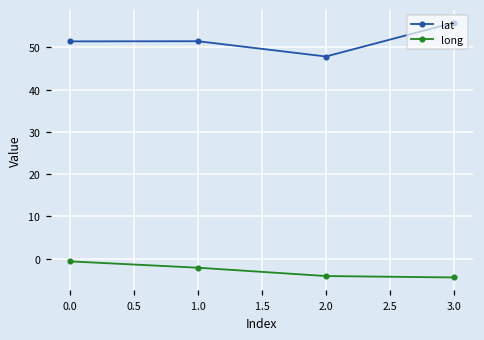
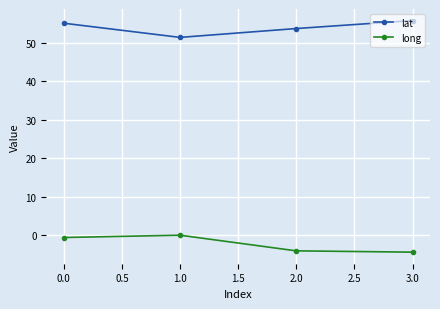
  {
    "lat": {
-     "0.0": 51,
+     "0.0": 55,
      "1.0": 51,
-     "2.0": 48
+     "2.0": 54
    },
    "long": {
      "0.0": -1,
-     "1.0": -2,
+     "1.0": 0,
      "2.0": -4,
      "3.0": -4
    }
  }
